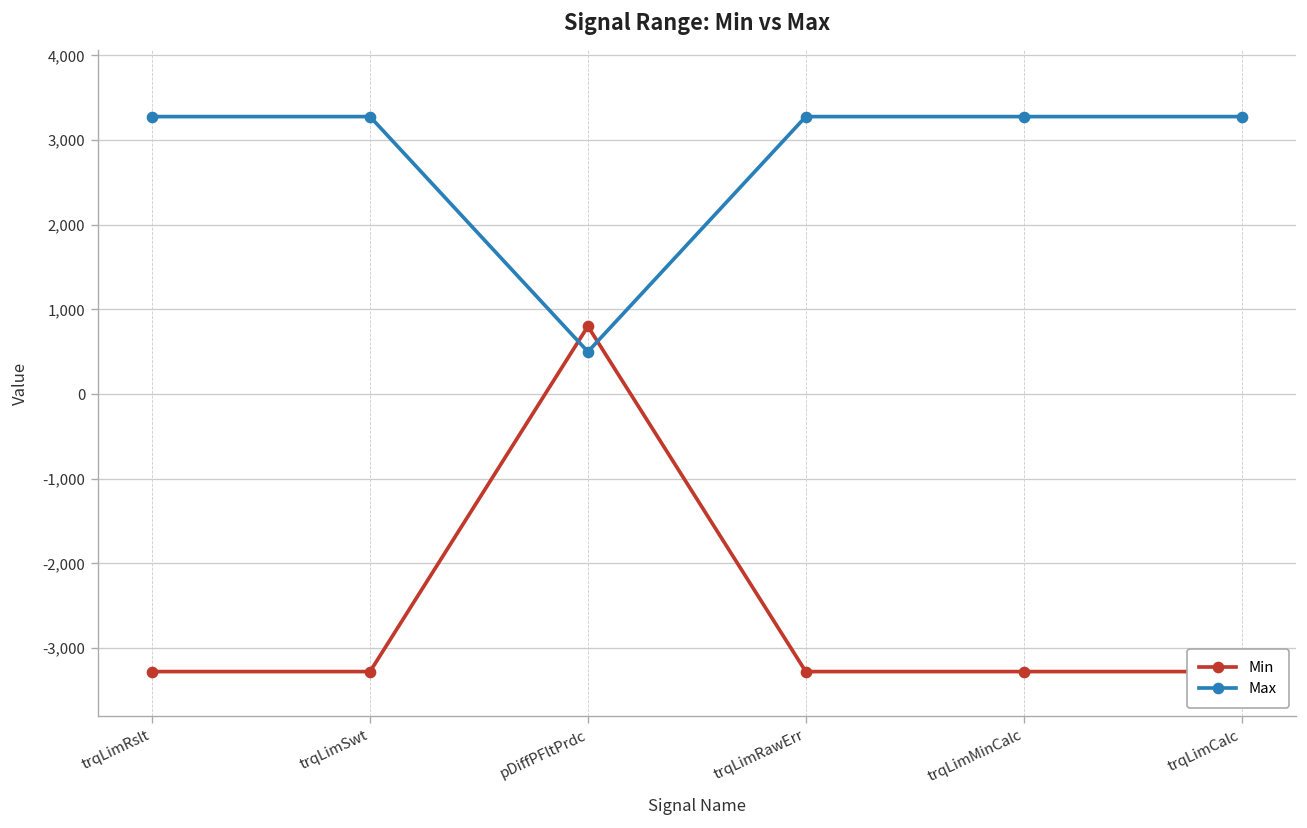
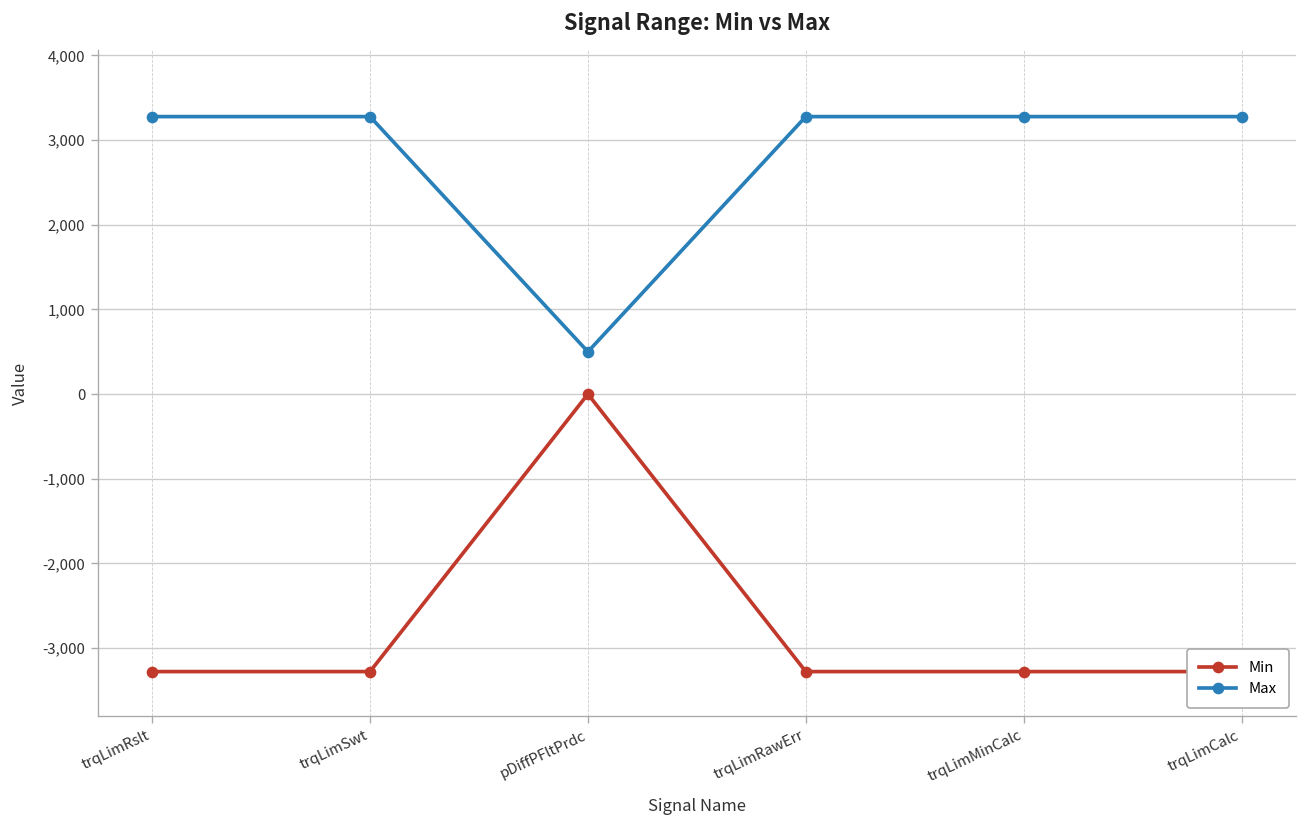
  {
    "Min": {
      "trqLimRslt": "-3,300",
      "trqLimSwt": "-3,300",
-     "pDiffPFltPrdc": "800",
+     "pDiffPFltPrdc": "0",
      "trqLimRawErr": "-3,300",
      "trqLimMinCalc": "-3,300"
    },
    "Max": {
      "trqLimRslt": "3,300",
      "trqLimSwt": "3,300",
      "pDiffPFltPrdc": "500",
      "trqLimRawErr": "3,300",
      "trqLimMinCalc": "3,300",
      "trqLimCalc": "3,300"
    }
  }
